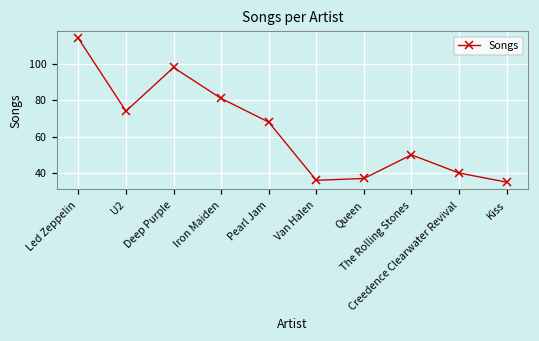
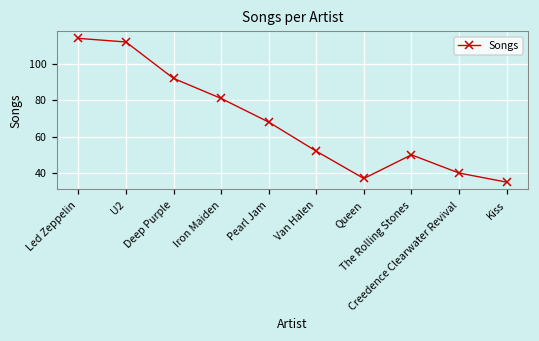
  {
    "Led Zeppelin": 114,
-   "U2": 74,
-   "Deep Purple": 98,
+   "U2": 112,
+   "Deep Purple": 92,
    "Iron Maiden": 81,
    "Pearl Jam": 68,
-   "Van Halen": 36,
+   "Van Halen": 52,
    "Queen": 37,
    "The Rolling Stones": 50,
    "Creedence Clearwater Revival": 40,
    "Kiss": 35
  }
